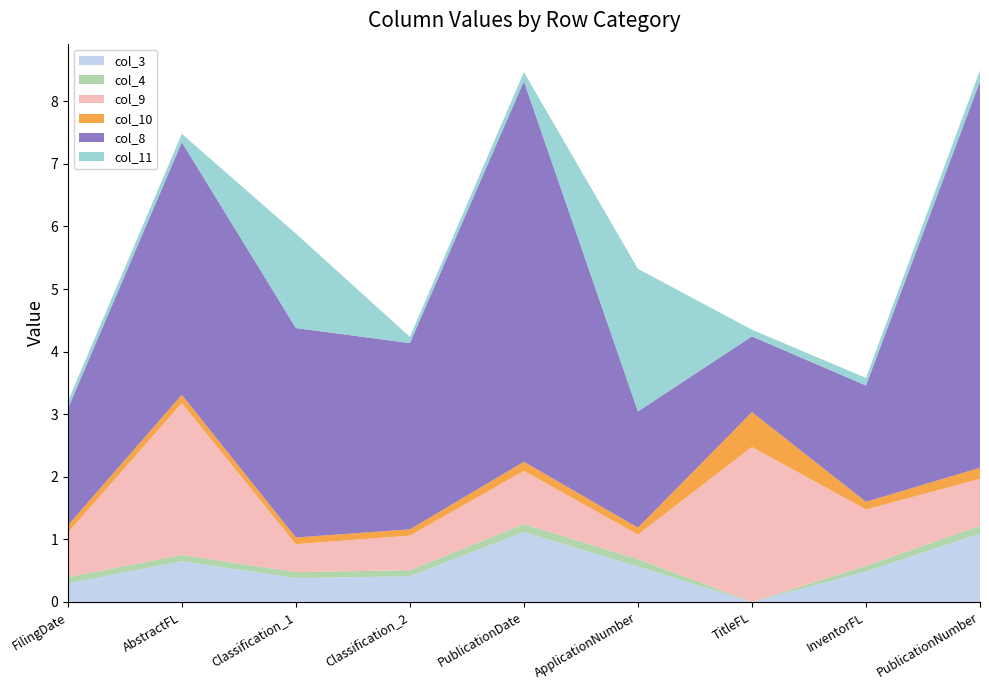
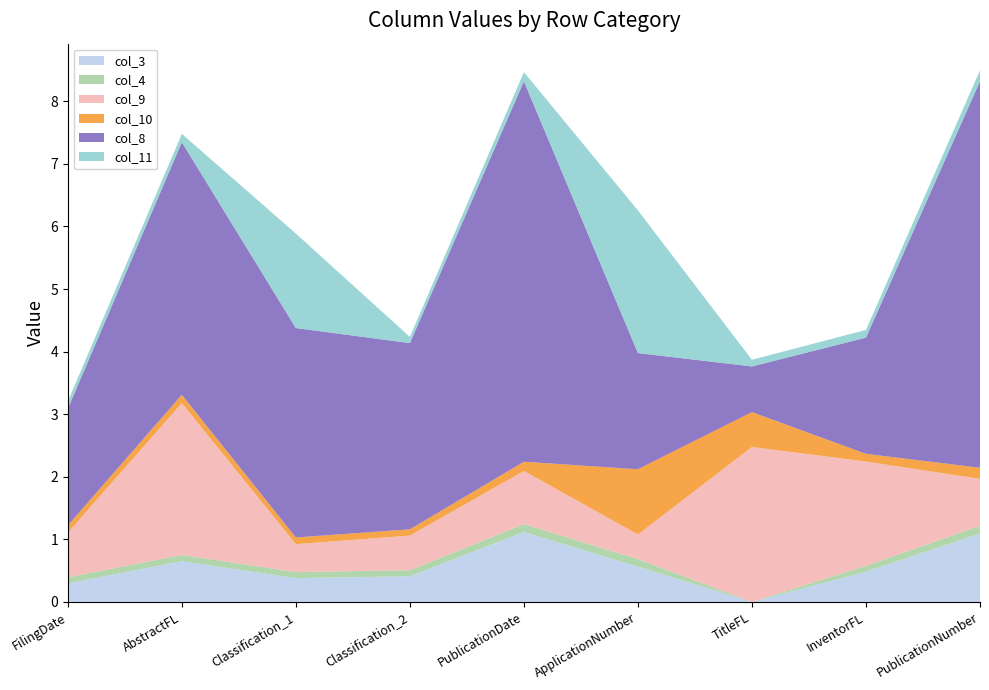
  {
    "col_3": {
      "FilingDate": 0.3,
      "AbstractFL": 0.6,
      "Classification_1": 0.4,
      "Classification_2": 0.4,
      "PublicationDate": 1.1,
      "ApplicationNumber": 0.6,
      "InventorFL": 0.5,
      "PublicationNumber": 1.1
    },
    "col_4": {
      "FilingDate": 0.1,
      "AbstractFL": 0.1,
      "Classification_1": 0.1,
      "Classification_2": 0.1,
      "PublicationDate": 0.1,
      "ApplicationNumber": 0.1,
      "InventorFL": 0.1,
      "PublicationNumber": 0.1
    },
    "col_9": {
      "FilingDate": 0.7,
      "AbstractFL": 2.4,
      "Classification_1": 0.4,
      "Classification_2": 0.6,
      "PublicationDate": 0.9,
      "ApplicationNumber": 0.4,
      "TitleFL": 2.5,
-     "InventorFL": 0.9,
+     "InventorFL": 1.7,
      "PublicationNumber": 0.8
    },
    "col_10": {
      "FilingDate": 0.1,
      "AbstractFL": 0.1,
      "Classification_1": 0.1,
      "Classification_2": 0.1,
      "PublicationDate": 0.1,
-     "ApplicationNumber": 0.1,
+     "ApplicationNumber": 1.0,
      "TitleFL": 0.6,
      "InventorFL": 0.1,
      "PublicationNumber": 0.2
    },
    "col_8": {
      "FilingDate": 1.9,
      "AbstractFL": 4.0,
      "Classification_1": 3.3,
      "Classification_2": 3.0,
      "PublicationDate": 6.1,
      "ApplicationNumber": 1.9,
-     "TitleFL": 1.2,
+     "TitleFL": 0.7,
      "InventorFL": 1.9,
      "PublicationNumber": 6.2
    },
    "col_11": {
      "FilingDate": 0.1,
      "AbstractFL": 0.1,
      "Classification_1": 1.5,
      "Classification_2": 0.1,
      "PublicationDate": 0.1,
      "ApplicationNumber": 2.3,
      "TitleFL": 0.1,
      "InventorFL": 0.1,
      "PublicationNumber": 0.2
    }
  }
